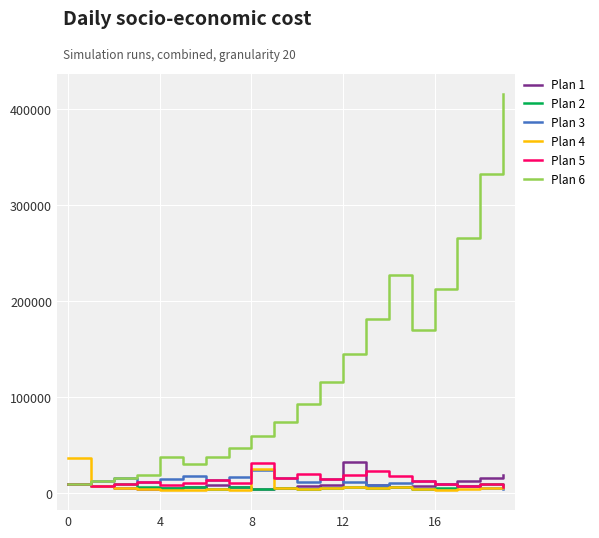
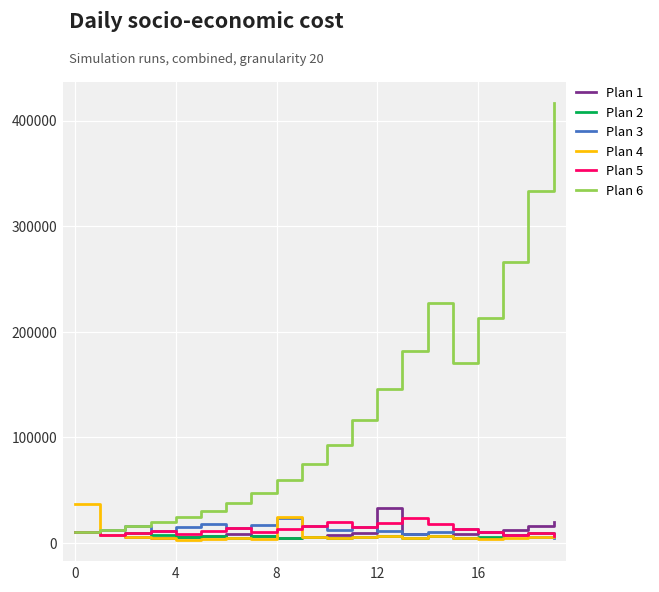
  {
    "Plan 1": {
      "12": 30000
    },
    "Plan 3": {
      "4": 10000,
      "12": 10000
    },
    "Plan 4": {
      "0": 40000
    },
    "Plan 5": {
      "4": 10000,
-     "8": 30000,
+     "8": 10000,
      "12": 20000
    },
    "Plan 6": {
-     "4": 40000,
+     "4": 20000,
      "8": 60000,
      "12": 150000,
      "16": 210000
    }
  }
